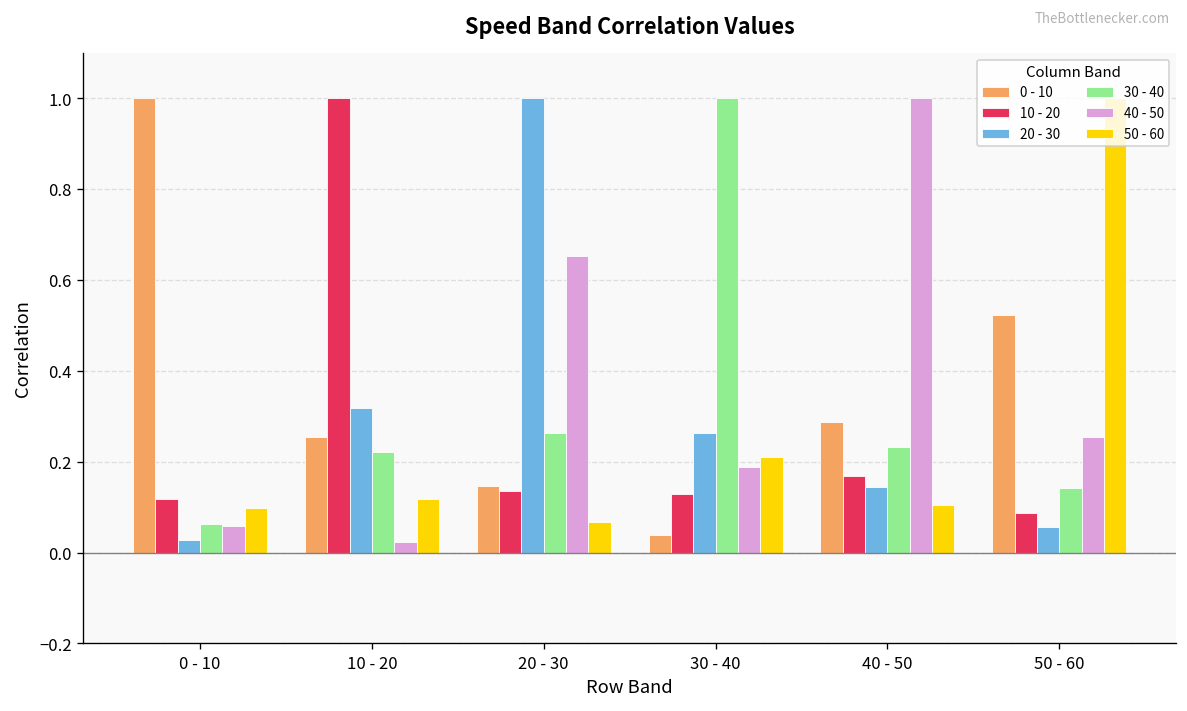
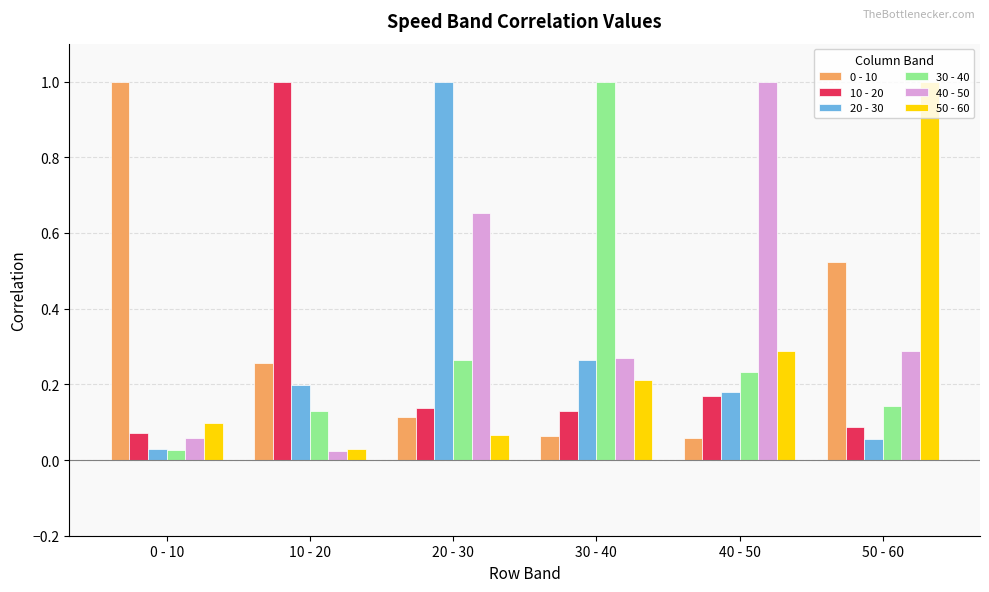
  {
    "0 - 10": {
      "0 - 10": 1.00,
      "10 - 20": 0.26,
-     "20 - 30": 0.15,
-     "30 - 40": 0.04,
-     "40 - 50": 0.29,
+     "20 - 30": 0.11,
+     "30 - 40": 0.06,
+     "40 - 50": 0.06,
      "50 - 60": 0.52
    },
    "10 - 20": {
-     "0 - 10": 0.12,
+     "0 - 10": 0.07,
      "10 - 20": 1.00,
      "20 - 30": 0.14,
      "30 - 40": 0.13,
      "40 - 50": 0.17,
      "50 - 60": 0.09
    },
    "20 - 30": {
      "0 - 10": 0.03,
-     "10 - 20": 0.32,
+     "10 - 20": 0.20,
      "20 - 30": 1.00,
      "30 - 40": 0.26,
-     "40 - 50": 0.15,
+     "40 - 50": 0.18,
      "50 - 60": 0.06
    },
    "30 - 40": {
-     "0 - 10": 0.06,
-     "10 - 20": 0.22,
+     "0 - 10": 0.03,
+     "10 - 20": 0.13,
      "20 - 30": 0.26,
      "30 - 40": 1.00,
      "40 - 50": 0.23,
      "50 - 60": 0.14
    },
    "40 - 50": {
      "0 - 10": 0.06,
      "10 - 20": 0.02,
      "20 - 30": 0.65,
-     "30 - 40": 0.19,
+     "30 - 40": 0.27,
      "40 - 50": 1.00,
-     "50 - 60": 0.26
+     "50 - 60": 0.29
    },
    "50 - 60": {
      "0 - 10": 0.10,
-     "10 - 20": 0.12,
+     "10 - 20": 0.03,
      "20 - 30": 0.07,
      "30 - 40": 0.21,
-     "40 - 50": 0.10
+     "40 - 50": 0.29
    }
  }
